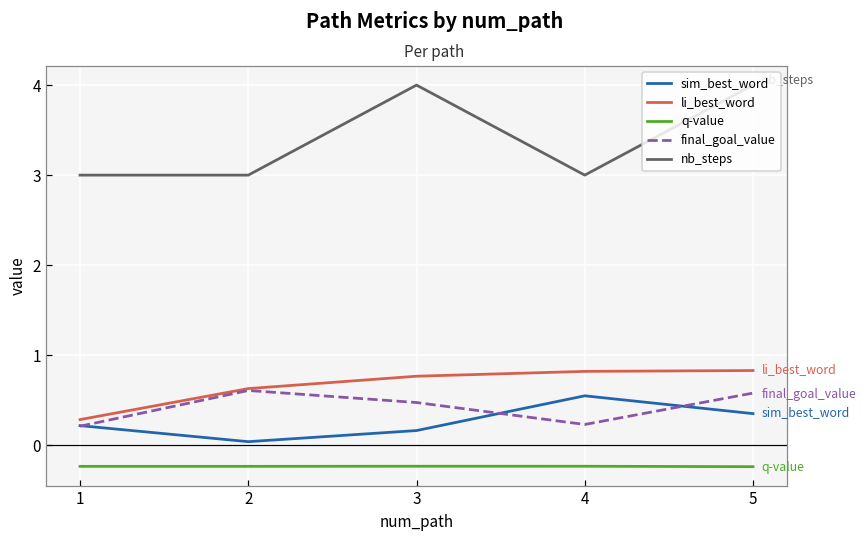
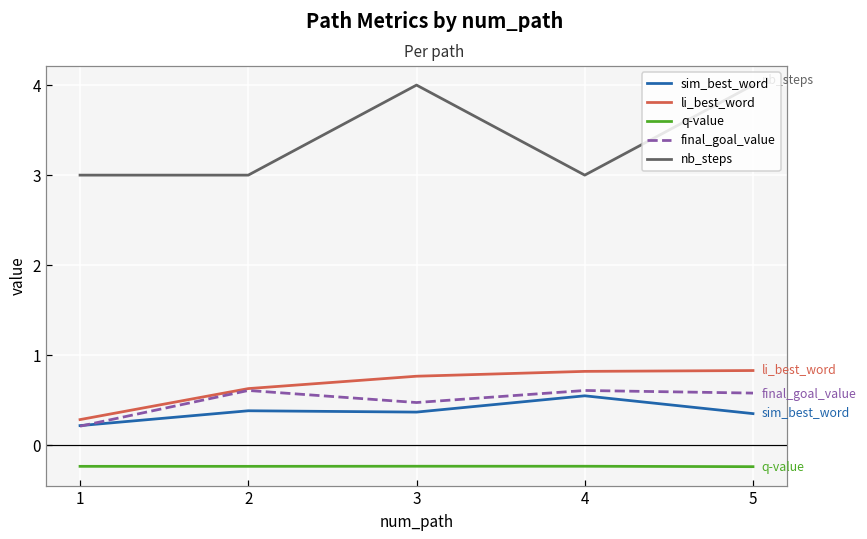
  {
    "sim_best_word": {
-     "2": 0.0,
-     "3": 0.2,
+     "2": 0.4,
+     "3": 0.4,
      "4": 0.5,
      "5": 0.4
    },
    "li_best_word": {
      "1": 0.3,
      "3": 0.8,
      "4": 0.8,
      "5": 0.8
    },
    "q-value": {
      "1": -0.2,
      "2": -0.2,
      "3": -0.2,
      "4": -0.2,
      "5": -0.2
    },
    "final_goal_value": {
      "3": 0.5,
-     "4": 0.2,
+     "4": 0.6,
      "5": 0.6
    },
    "nb_steps": {
      "1": 3.0,
      "2": 3.0,
      "3": 4.0,
      "4": 3.0
    }
  }
